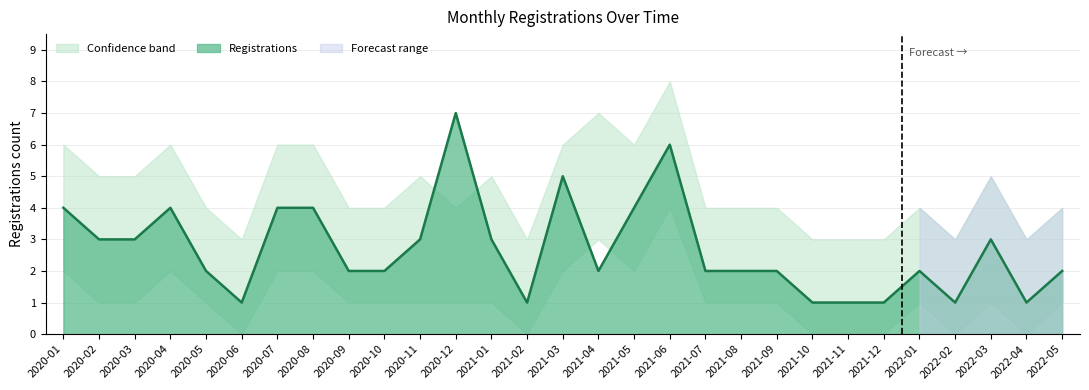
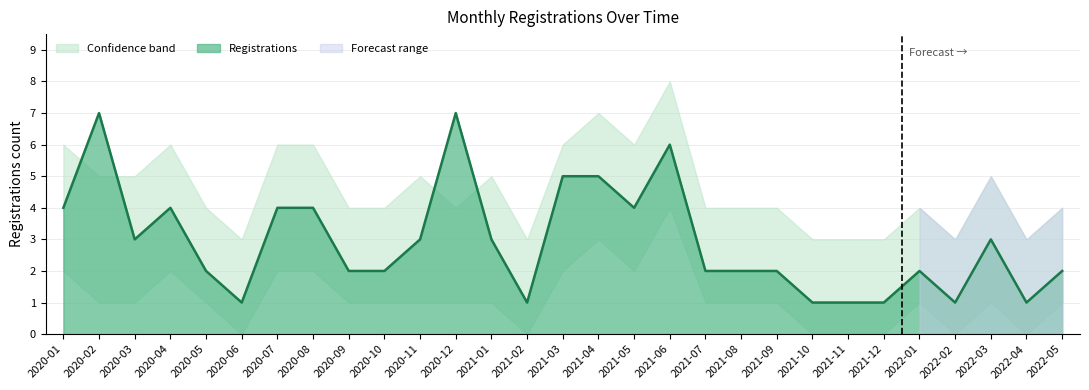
  {
    "Registrations": {
      "2020-01": 4,
-     "2020-02": 3,
+     "2020-02": 7,
      "2020-03": 3,
      "2020-04": 4,
      "2020-05": 2,
      "2020-06": 1,
      "2020-07": 4,
      "2020-08": 4,
      "2020-09": 2,
      "2020-10": 2,
      "2020-11": 3,
      "2020-12": 7,
      "2021-01": 3,
      "2021-02": 1,
      "2021-03": 5,
-     "2021-04": 2,
+     "2021-04": 5,
      "2021-05": 4,
      "2021-06": 6,
      "2021-07": 2,
      "2021-08": 2,
      "2021-09": 2,
      "2021-10": 1,
      "2021-11": 1,
      "2021-12": 1,
      "2022-01": 2,
      "2022-02": 1,
      "2022-03": 3,
      "2022-04": 1,
      "2022-05": 2
    }
  }
